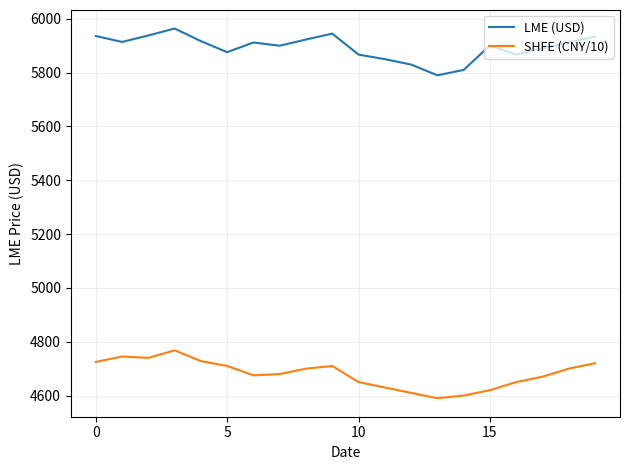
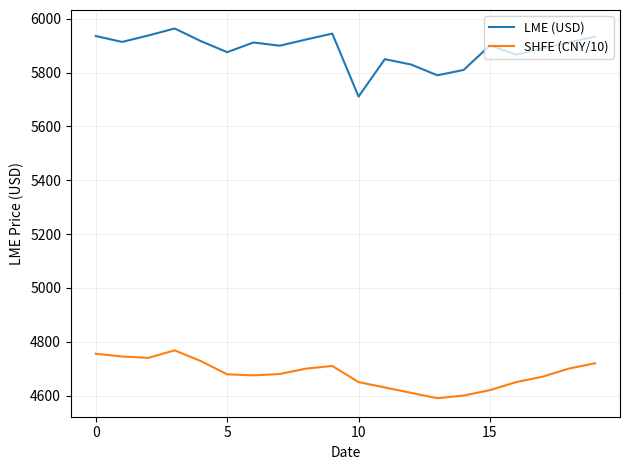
  {
    "LME (USD)": {
      "0": 5940,
      "5": 5880,
-     "10": 5870
+     "10": 5710
    },
    "SHFE (CNY/10)": {
-     "0": 4730,
-     "5": 4710,
+     "0": 4760,
+     "5": 4680,
      "10": 4650,
      "15": 4620
    }
  }
